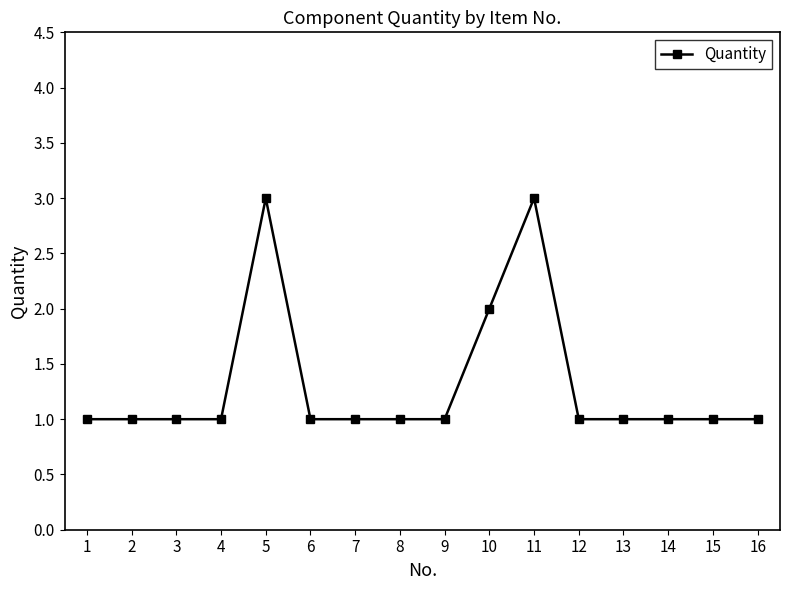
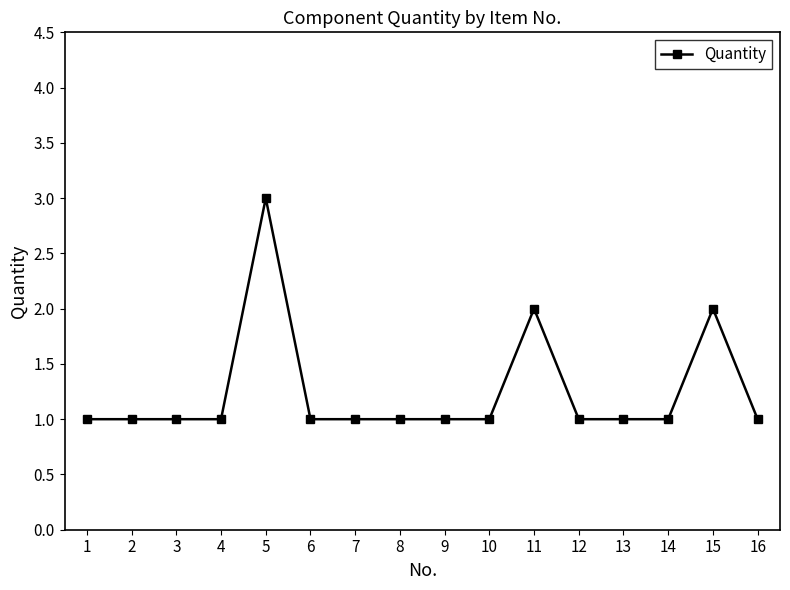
  {
    "1": 1,
    "2": 1,
    "3": 1,
    "4": 1,
    "5": 3,
    "6": 1,
    "7": 1,
    "8": 1,
    "9": 1,
-   "10": 2,
-   "11": 3,
+   "10": 1,
+   "11": 2,
    "12": 1,
    "13": 1,
    "14": 1,
-   "15": 1,
+   "15": 2,
    "16": 1
  }
